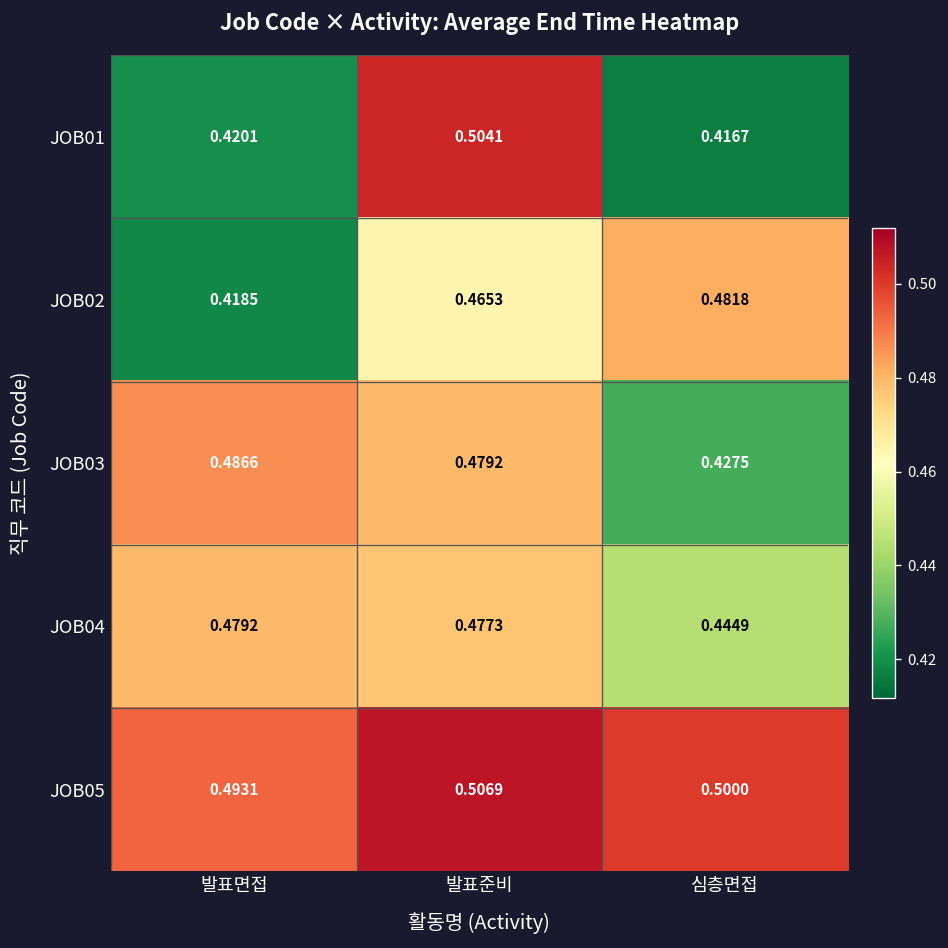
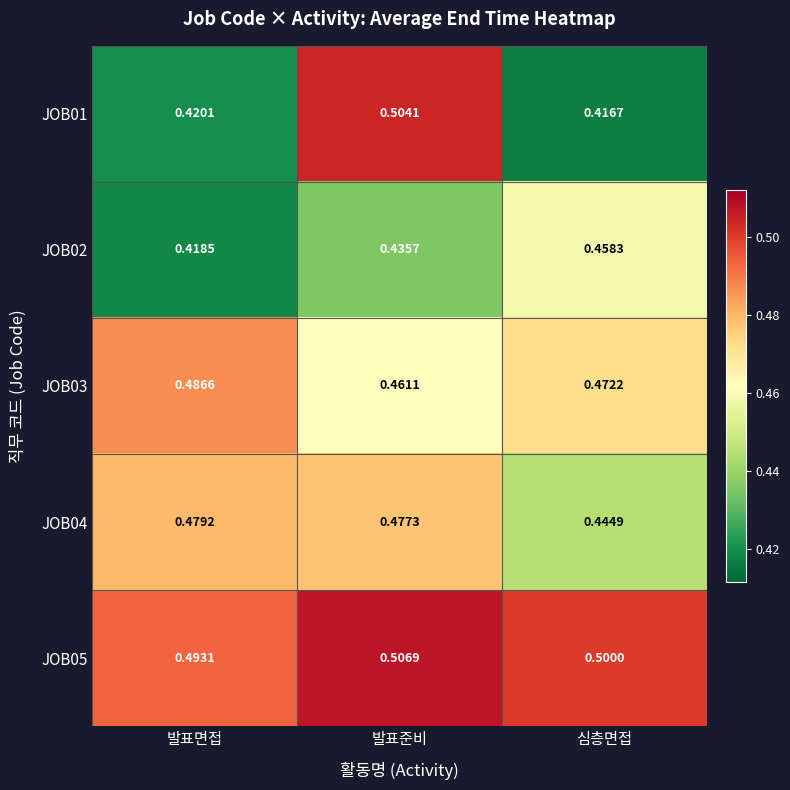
  {
    "JOB01": {
      "발표면접": 0.4201,
      "발표준비": 0.5041,
      "심층면접": 0.4167
    },
    "JOB02": {
      "발표면접": 0.4185,
-     "발표준비": 0.4653,
-     "심층면접": 0.4818
+     "발표준비": 0.4357,
+     "심층면접": 0.4583
    },
    "JOB03": {
      "발표면접": 0.4866,
-     "발표준비": 0.4792,
-     "심층면접": 0.4275
+     "발표준비": 0.4611,
+     "심층면접": 0.4722
    },
    "JOB04": {
      "발표면접": 0.4792,
      "발표준비": 0.4773,
      "심층면접": 0.4449
    },
    "JOB05": {
      "발표면접": 0.4931,
      "발표준비": 0.5069,
      "심층면접": 0.5000
    }
  }
